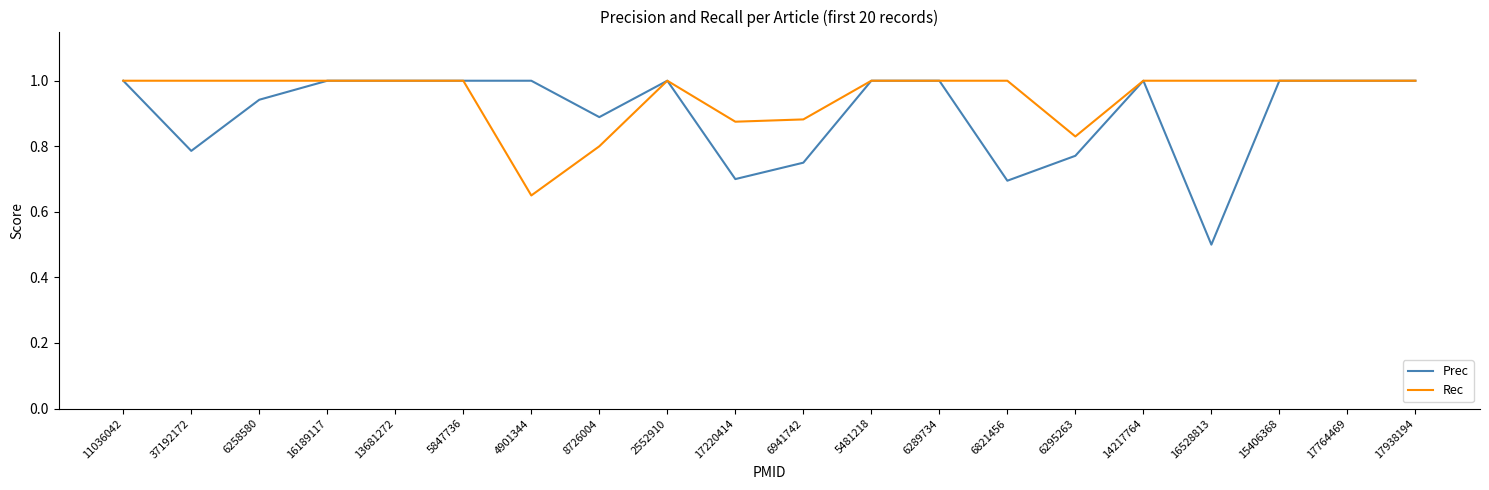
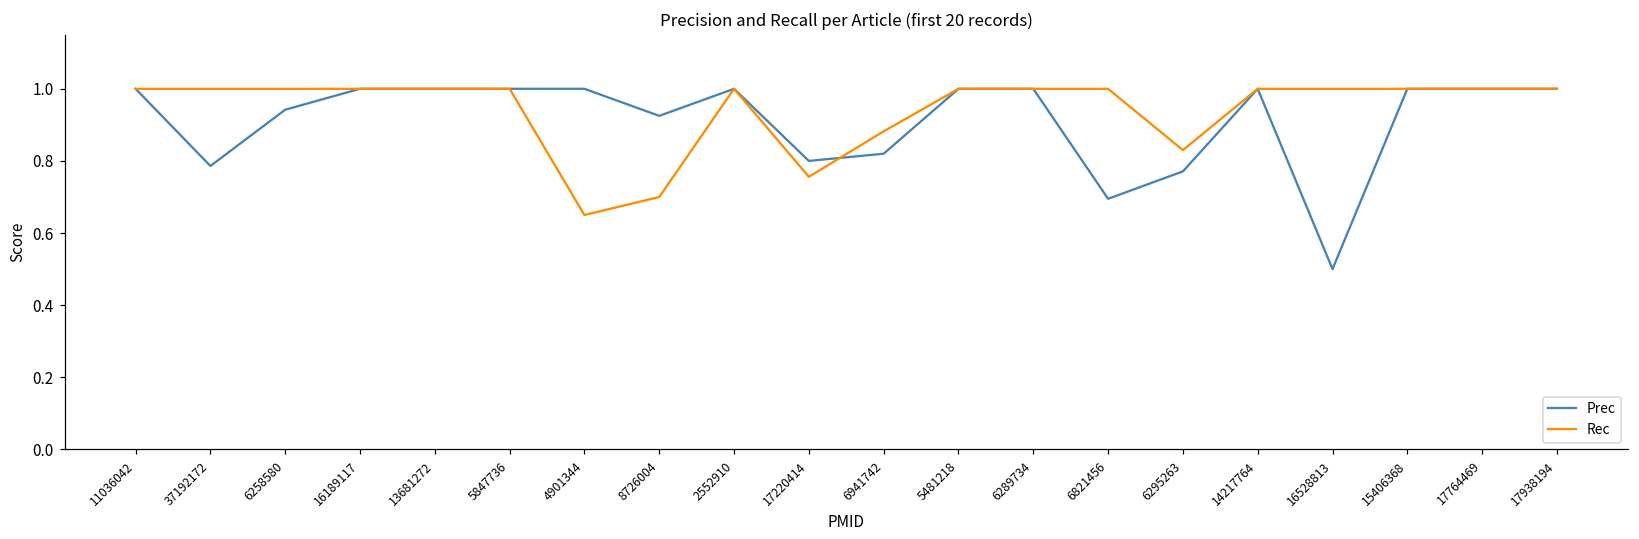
  {
    "Prec": {
      "37192172": 0.79,
      "6258580": 0.94,
      "4901344": 1.00,
-     "8726004": 0.89,
-     "17220414": 0.7,
-     "6941742": 0.75,
+     "8726004": 0.93,
+     "17220414": 0.8,
+     "6941742": 0.82,
      "6821456": 0.70,
      "6295263": 0.77,
      "16528813": 0.50
    },
    "Rec": {
      "37192172": 1.00,
      "6258580": 1.00,
      "4901344": 0.65,
-     "8726004": 0.8,
-     "17220414": 0.88,
+     "8726004": 0.7,
+     "17220414": 0.76,
      "6941742": 0.88,
      "6821456": 1.00,
      "6295263": 0.83,
      "16528813": 1.00
    }
  }
